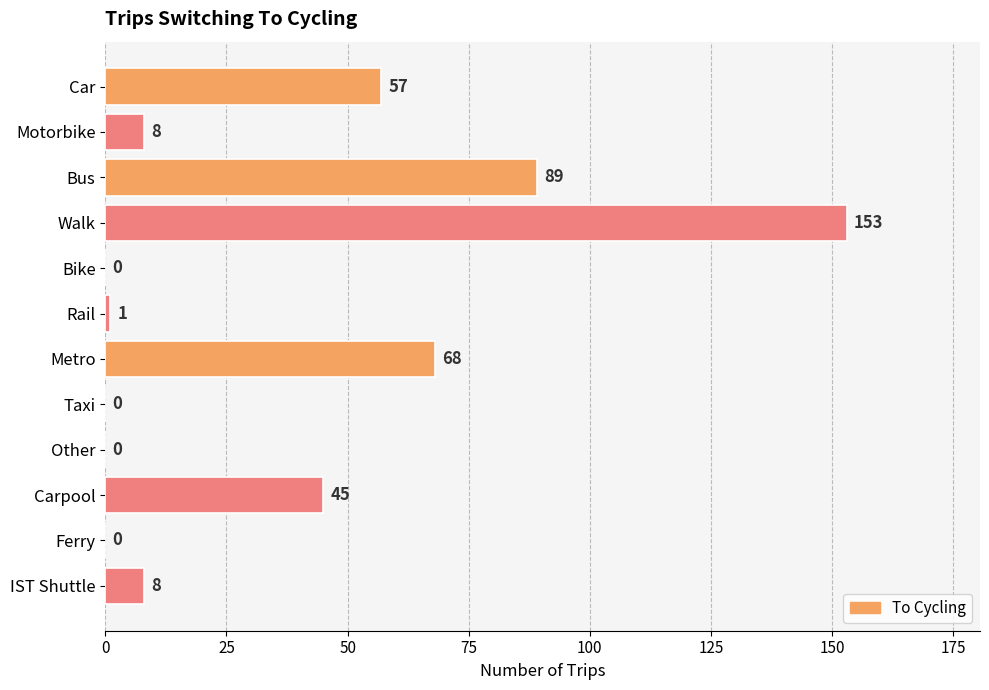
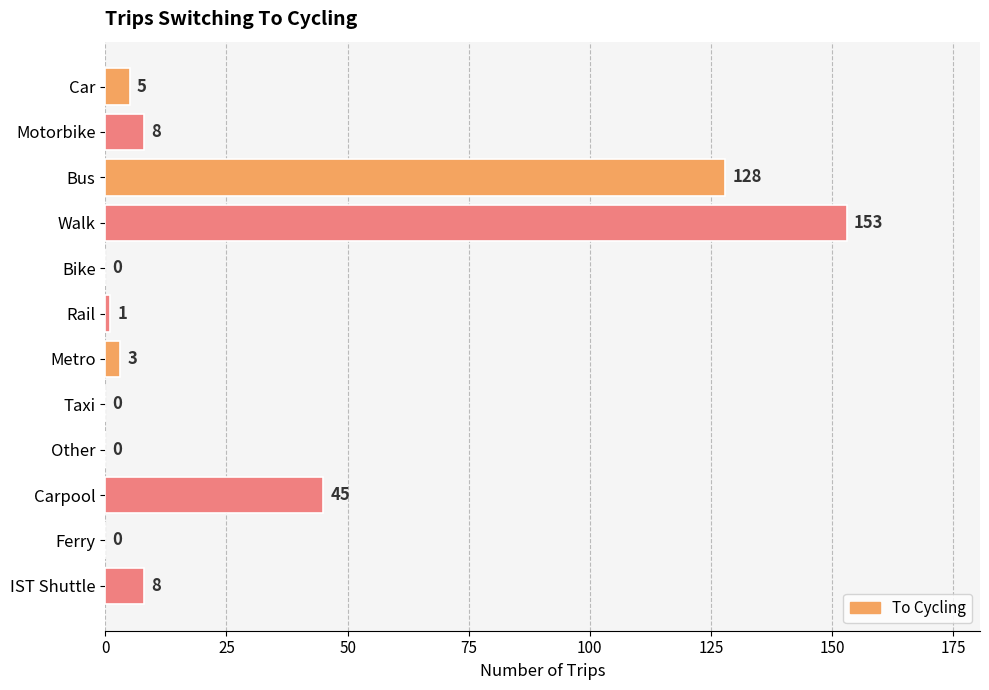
  {
-   "Car": 57,
+   "Car": 5,
    "Motorbike": 8,
-   "Bus": 89,
+   "Bus": 128,
    "Walk": 153,
    "Bike": 0,
    "Rail": 1,
-   "Metro": 68,
+   "Metro": 3,
    "Taxi": 0,
    "Other": 0,
    "Carpool": 45,
    "Ferry": 0,
    "IST Shuttle": 8
  }
